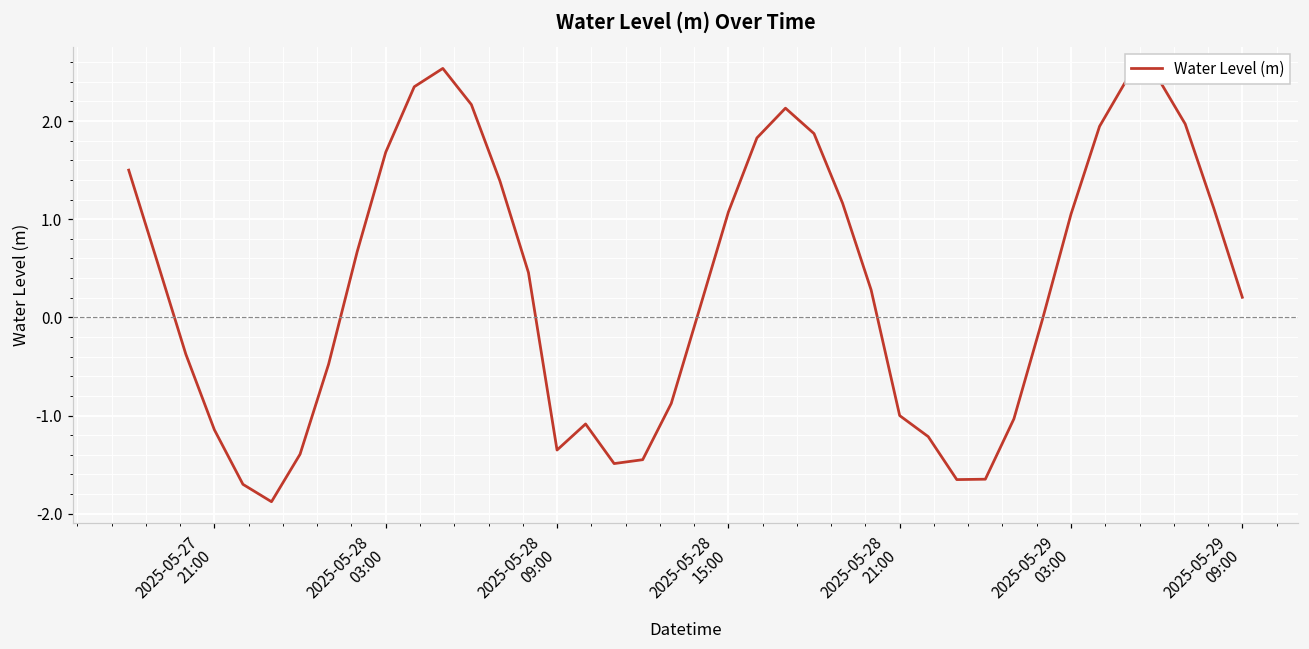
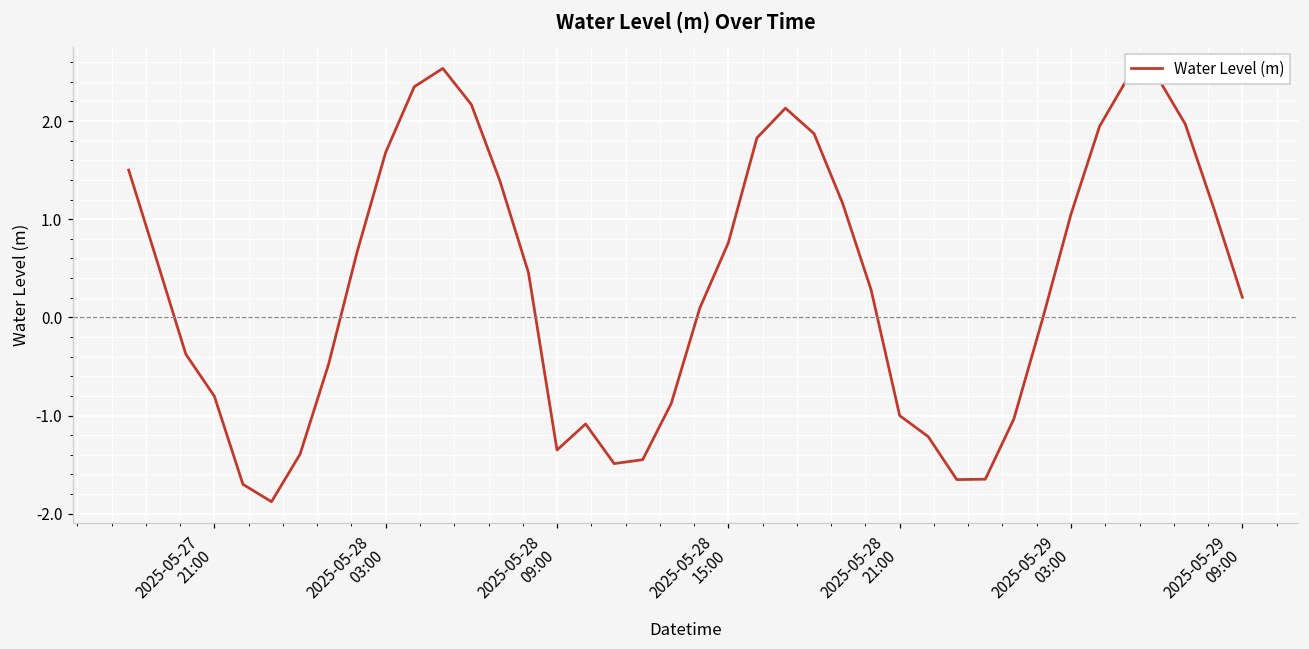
  {
-   "2025-05-27 21:00": -1.1,
+   "2025-05-27 21:00": -0.8,
    "2025-05-28 03:00": 1.7,
    "2025-05-28 09:00": -1.4,
-   "2025-05-28 15:00": 1.1,
+   "2025-05-28 15:00": 0.8,
    "2025-05-28 21:00": -1.0,
    "2025-05-29 03:00": 1.1,
    "2025-05-29 09:00": 0.2
  }
